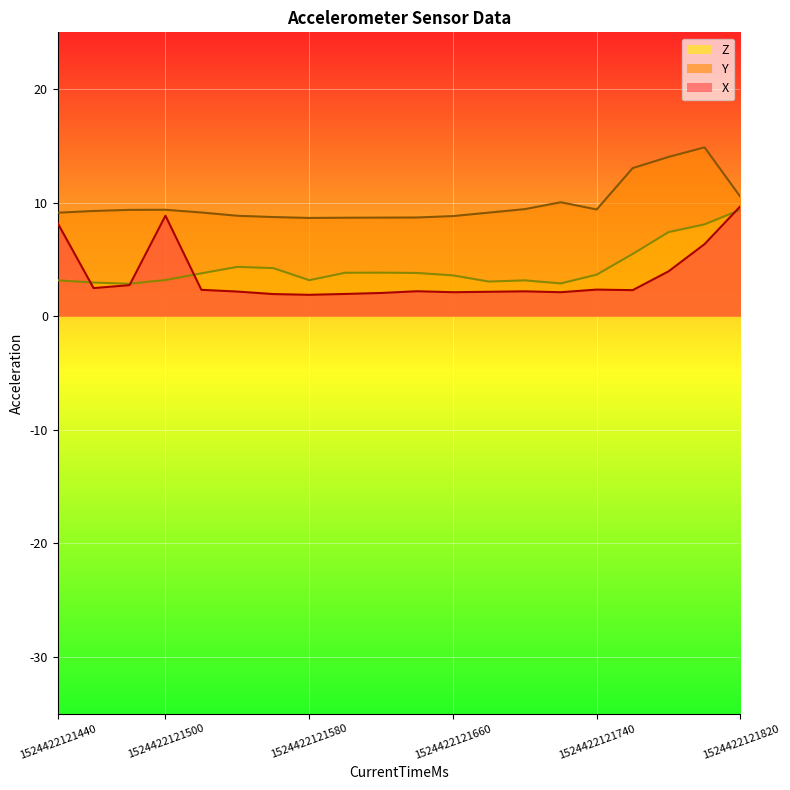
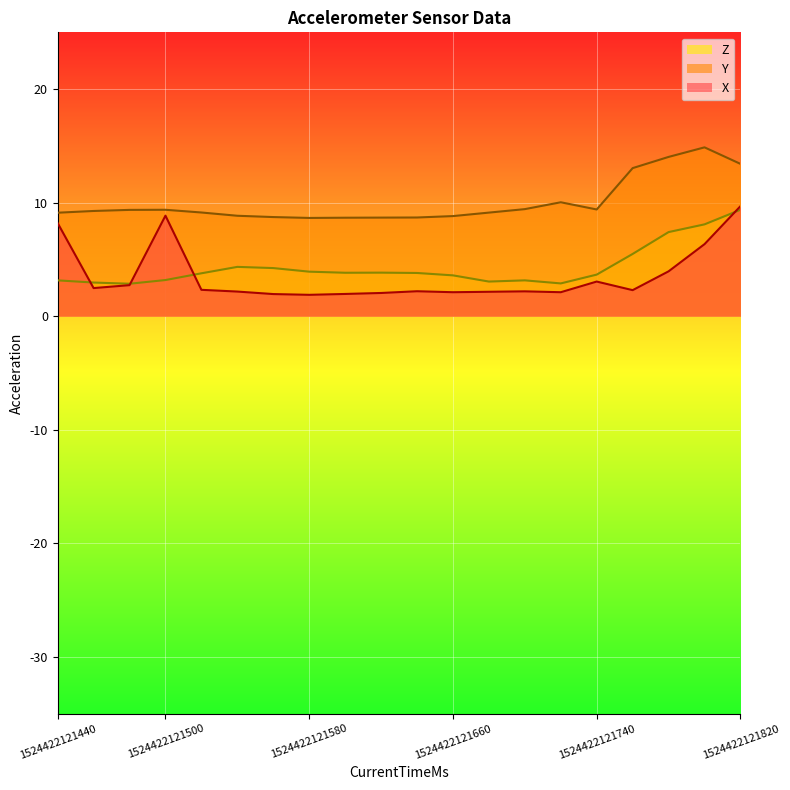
  {
    "Z": {
      "1524422121440": 3.2,
      "1524422121500": 3.2,
-     "1524422121580": 3.2,
+     "1524422121580": 3.9,
      "1524422121660": 3.6,
      "1524422121740": 3.7,
      "1524422121820": 9.4
    },
    "Y": {
      "1524422121440": 9.1,
      "1524422121500": 9.4,
      "1524422121580": 8.7,
      "1524422121660": 8.8,
      "1524422121740": 9.4,
-     "1524422121820": 10.5
+     "1524422121820": 13.4
    },
    "X": {
      "1524422121440": 8.2,
      "1524422121500": 8.9,
      "1524422121580": 1.9,
      "1524422121660": 2.1,
-     "1524422121740": 2.3,
+     "1524422121740": 3.1,
      "1524422121820": 9.7
    }
  }
